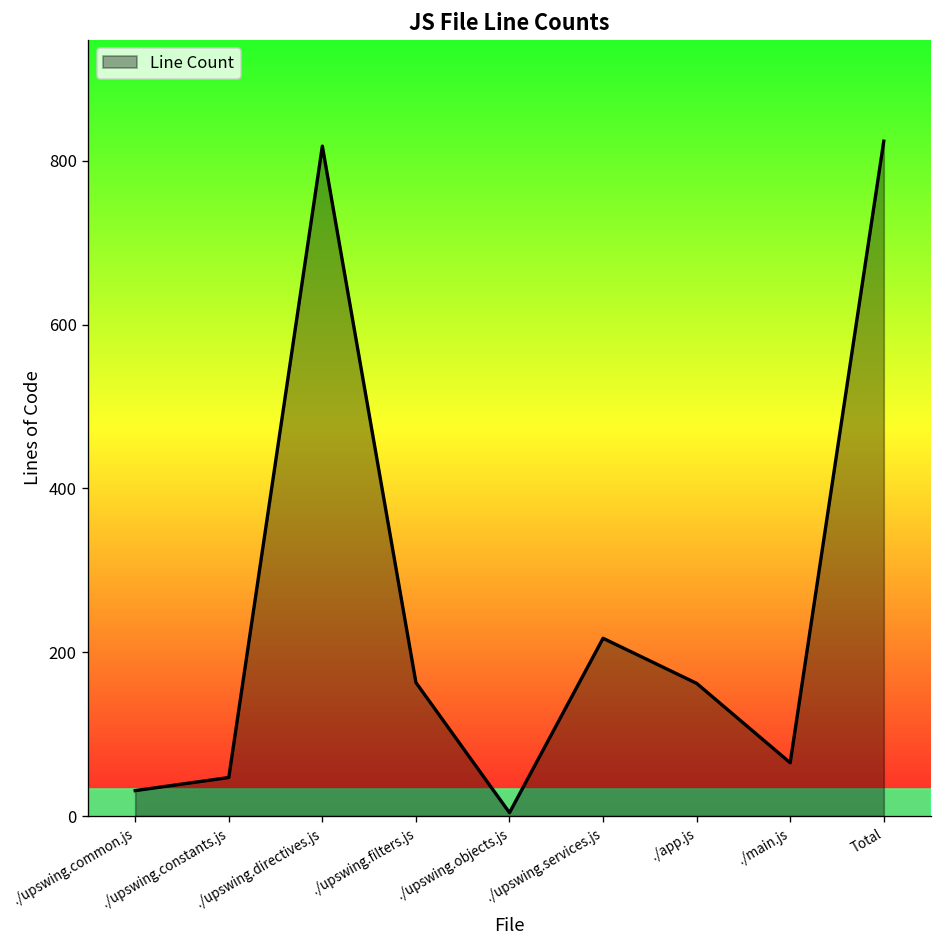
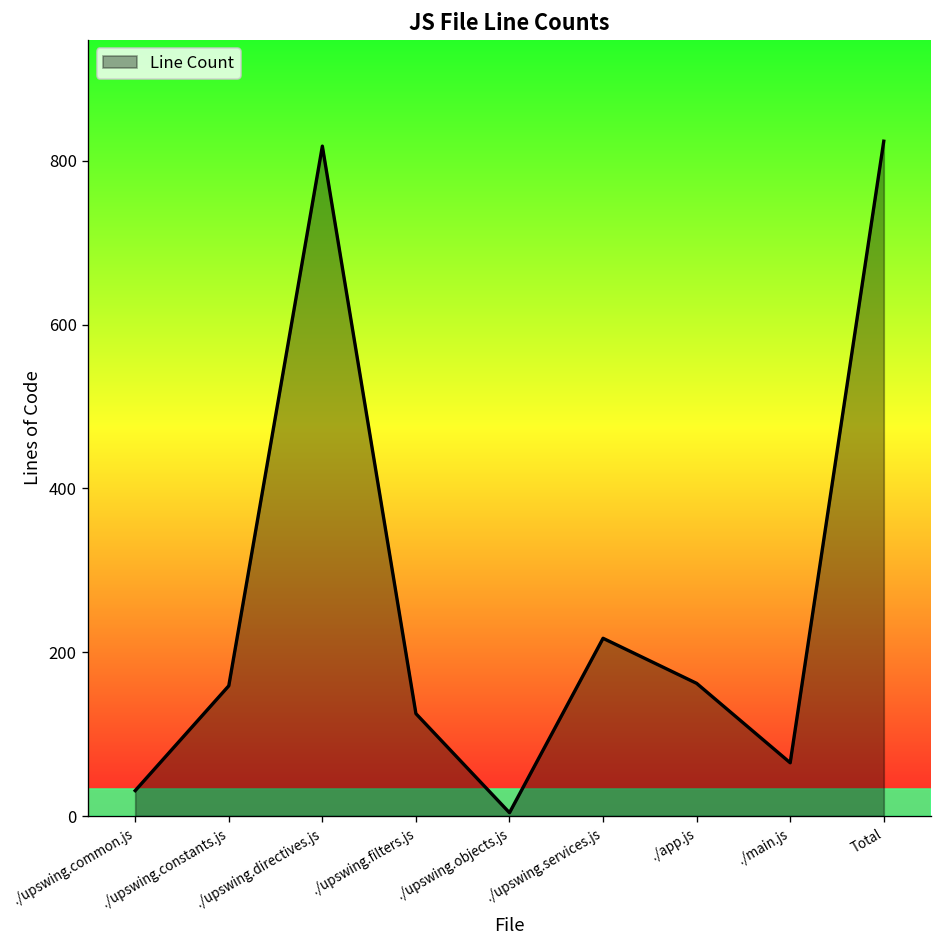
  {
-   "./upswing.constants.js": 50,
+   "./upswing.constants.js": 160,
    "./upswing.directives.js": 820,
-   "./upswing.filters.js": 160,
+   "./upswing.filters.js": 130,
    "./upswing.services.js": 220,
    "./app.js": 160,
    "./main.js": 70,
    "Total": 820
  }
